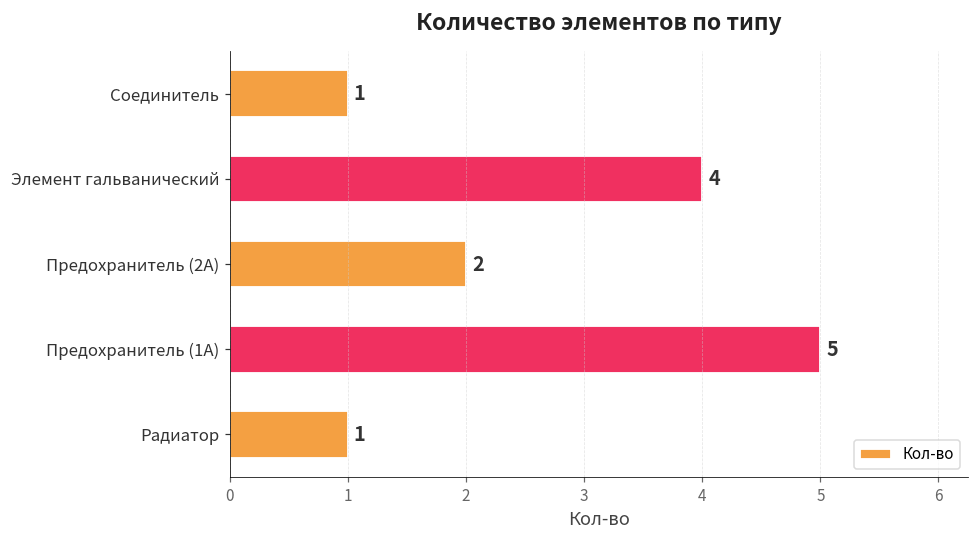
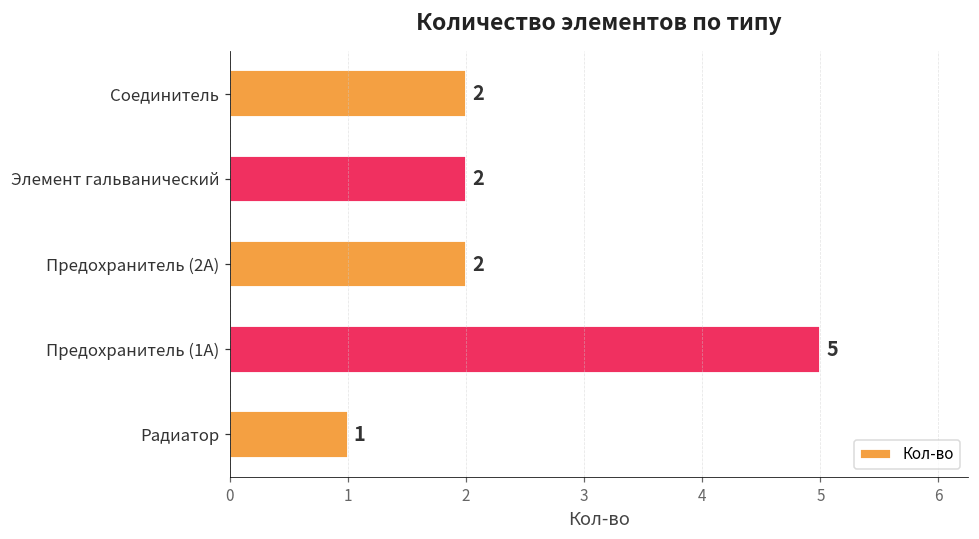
  {
-   "Соединитель": 1,
-   "Элемент гальванический": 4,
+   "Соединитель": 2,
+   "Элемент гальванический": 2,
    "Предохранитель (2А)": 2,
    "Предохранитель (1А)": 5,
    "Радиатор": 1
  }
